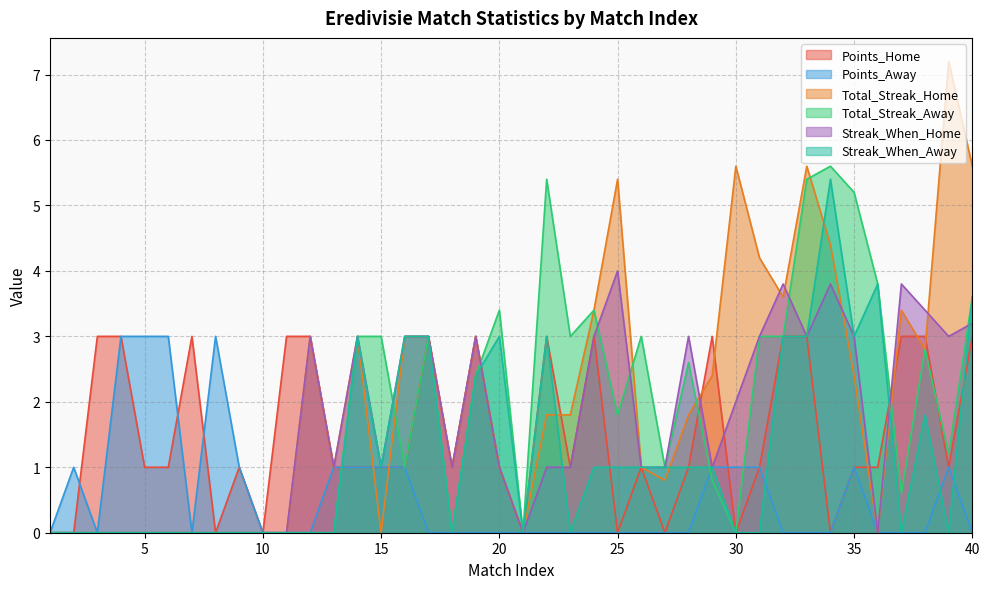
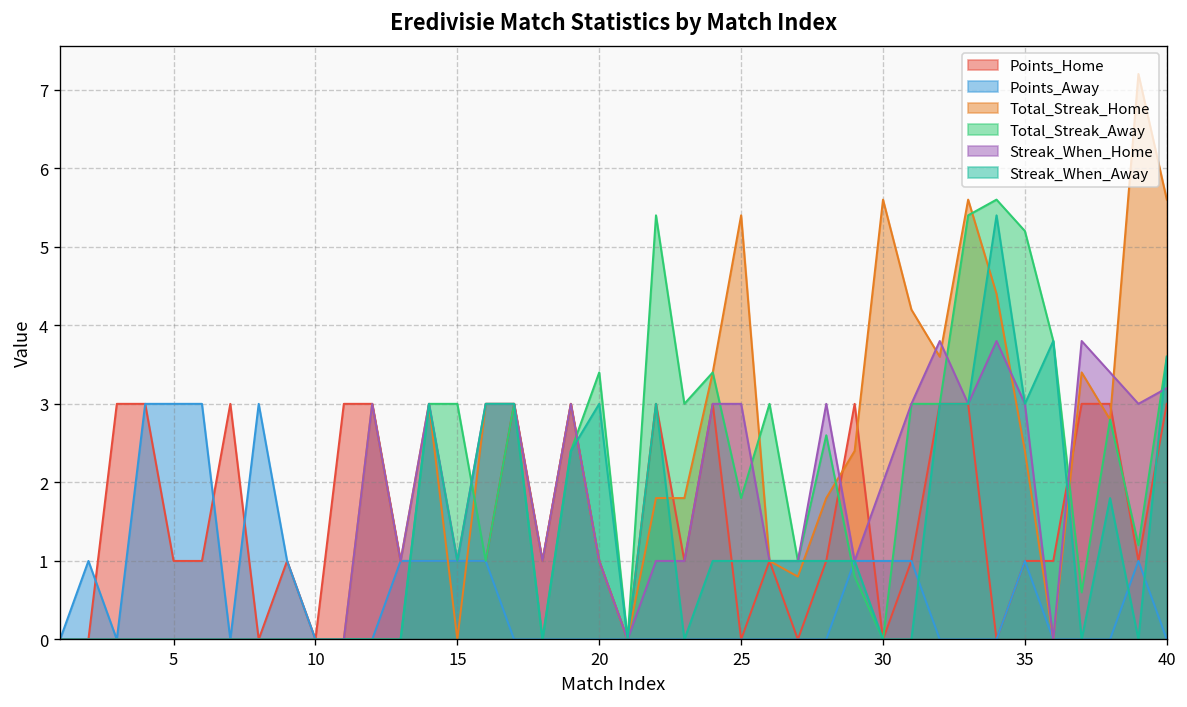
  {
    "Streak_When_Home": {
-     "25": 4,
+     "25": 3,
      "30": 2,
      "40": 3.2
    }
  }
